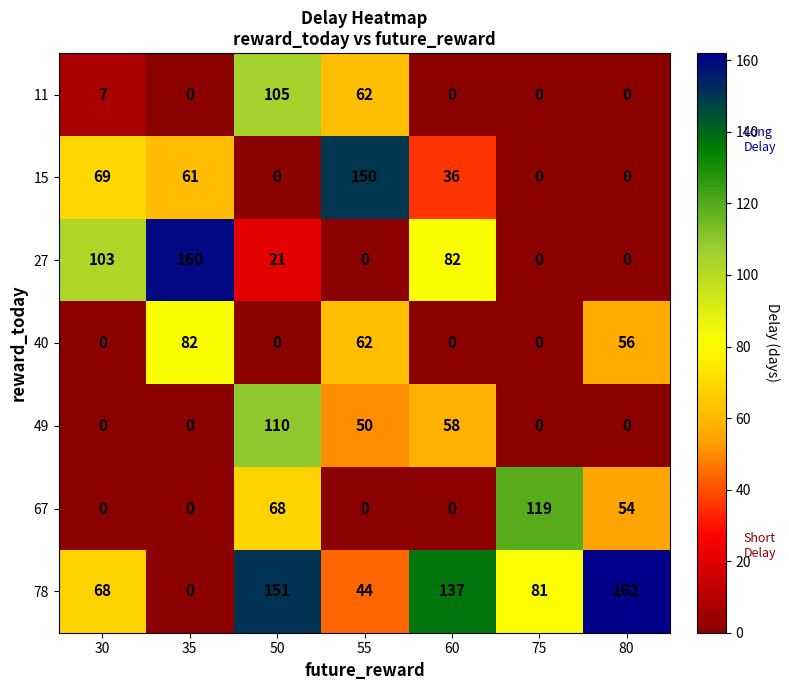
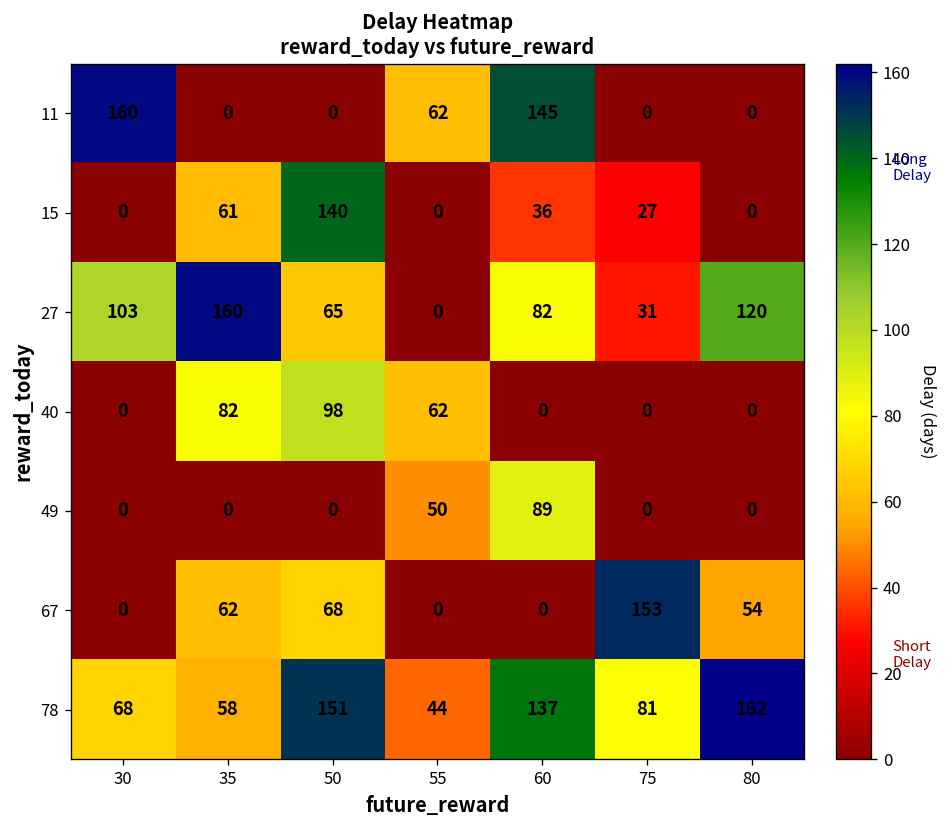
  {
    "11": {
-     "30": 7,
+     "30": 160,
      "35": 0,
-     "50": 105,
+     "50": 0,
      "55": 62,
-     "60": 0,
+     "60": 145,
      "75": 0,
      "80": 0
    },
    "15": {
-     "30": 69,
+     "30": 0,
      "35": 61,
-     "50": 0,
-     "55": 150,
+     "50": 140,
+     "55": 0,
      "60": 36,
-     "75": 0,
+     "75": 27,
      "80": 0
    },
    "27": {
      "30": 103,
      "35": 160,
-     "50": 21,
+     "50": 65,
      "55": 0,
      "60": 82,
-     "75": 0,
-     "80": 0
+     "75": 31,
+     "80": 120
    },
    "40": {
      "30": 0,
      "35": 82,
-     "50": 0,
+     "50": 98,
      "55": 62,
      "60": 0,
      "75": 0,
-     "80": 56
+     "80": 0
    },
    "49": {
      "30": 0,
      "35": 0,
-     "50": 110,
+     "50": 0,
      "55": 50,
-     "60": 58,
+     "60": 89,
      "75": 0,
      "80": 0
    },
    "67": {
      "30": 0,
-     "35": 0,
+     "35": 62,
      "50": 68,
      "55": 0,
      "60": 0,
-     "75": 119,
+     "75": 153,
      "80": 54
    },
    "78": {
      "30": 68,
-     "35": 0,
+     "35": 58,
      "50": 151,
      "55": 44,
      "60": 137,
      "75": 81,
      "80": 162
    }
  }
